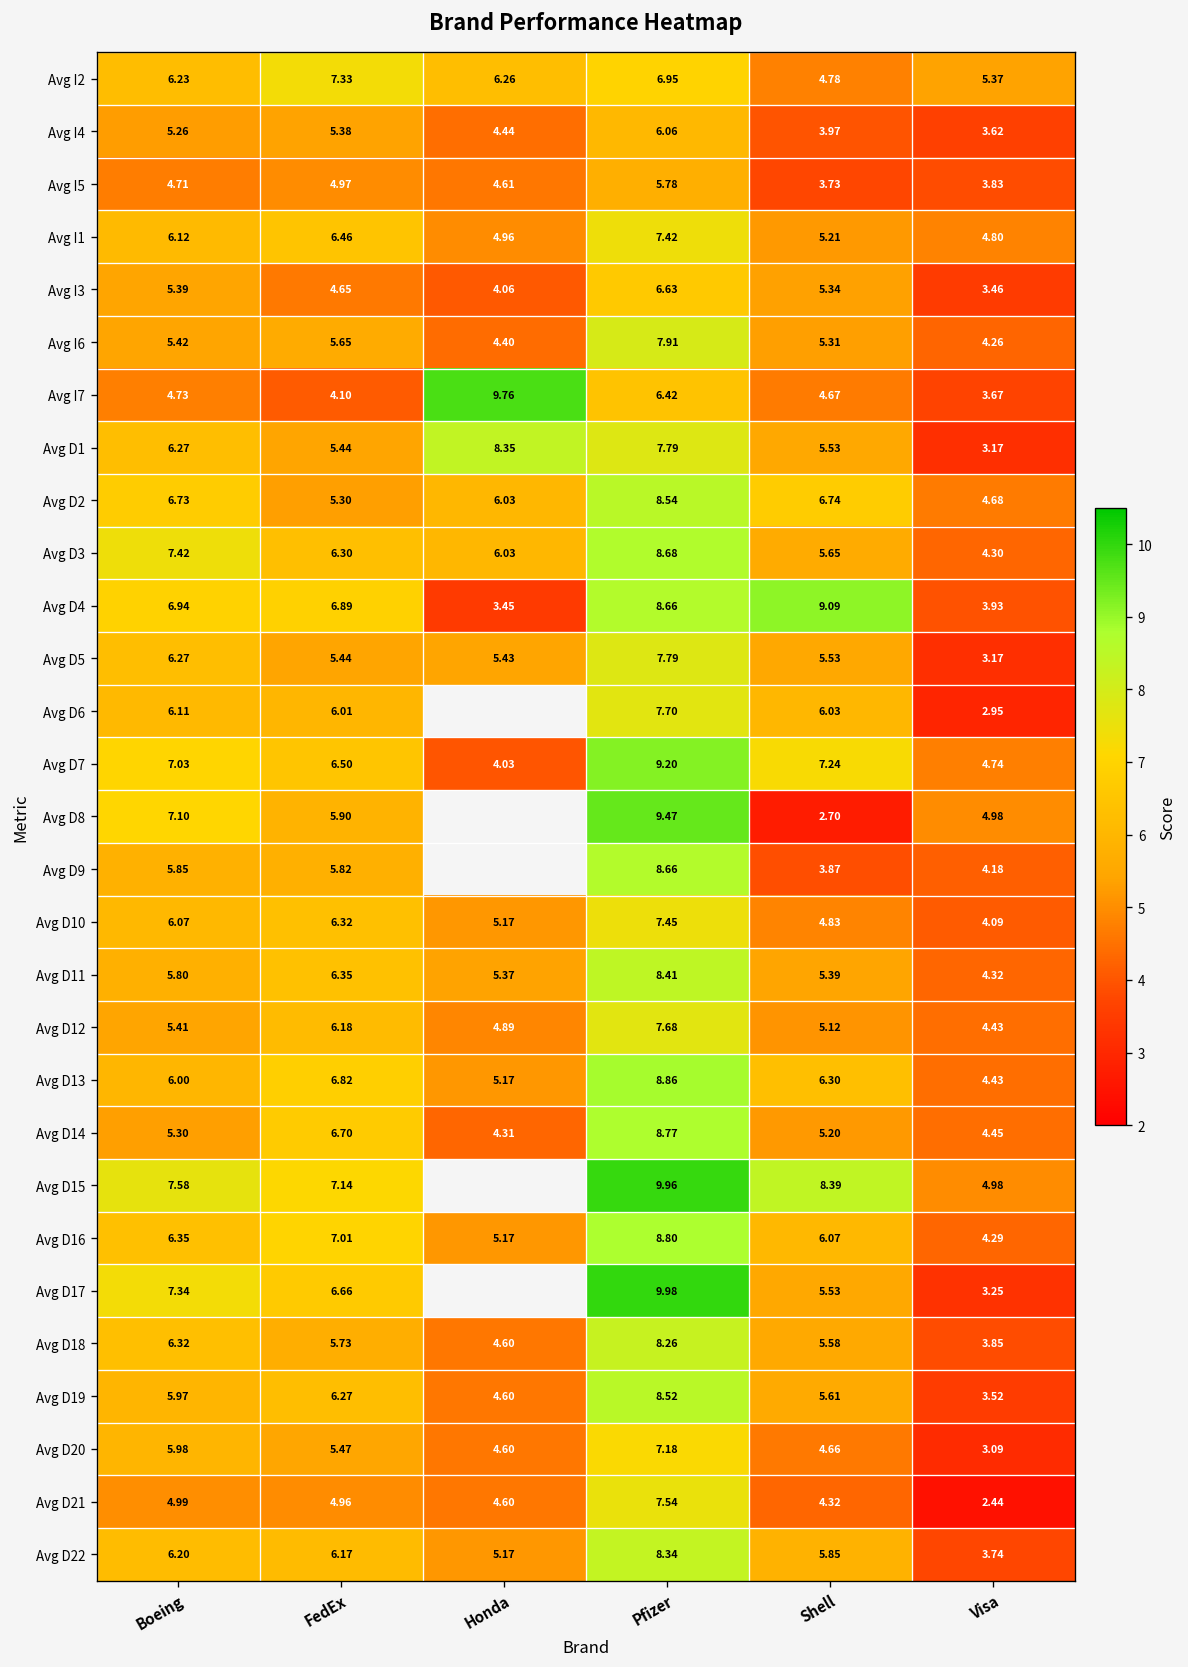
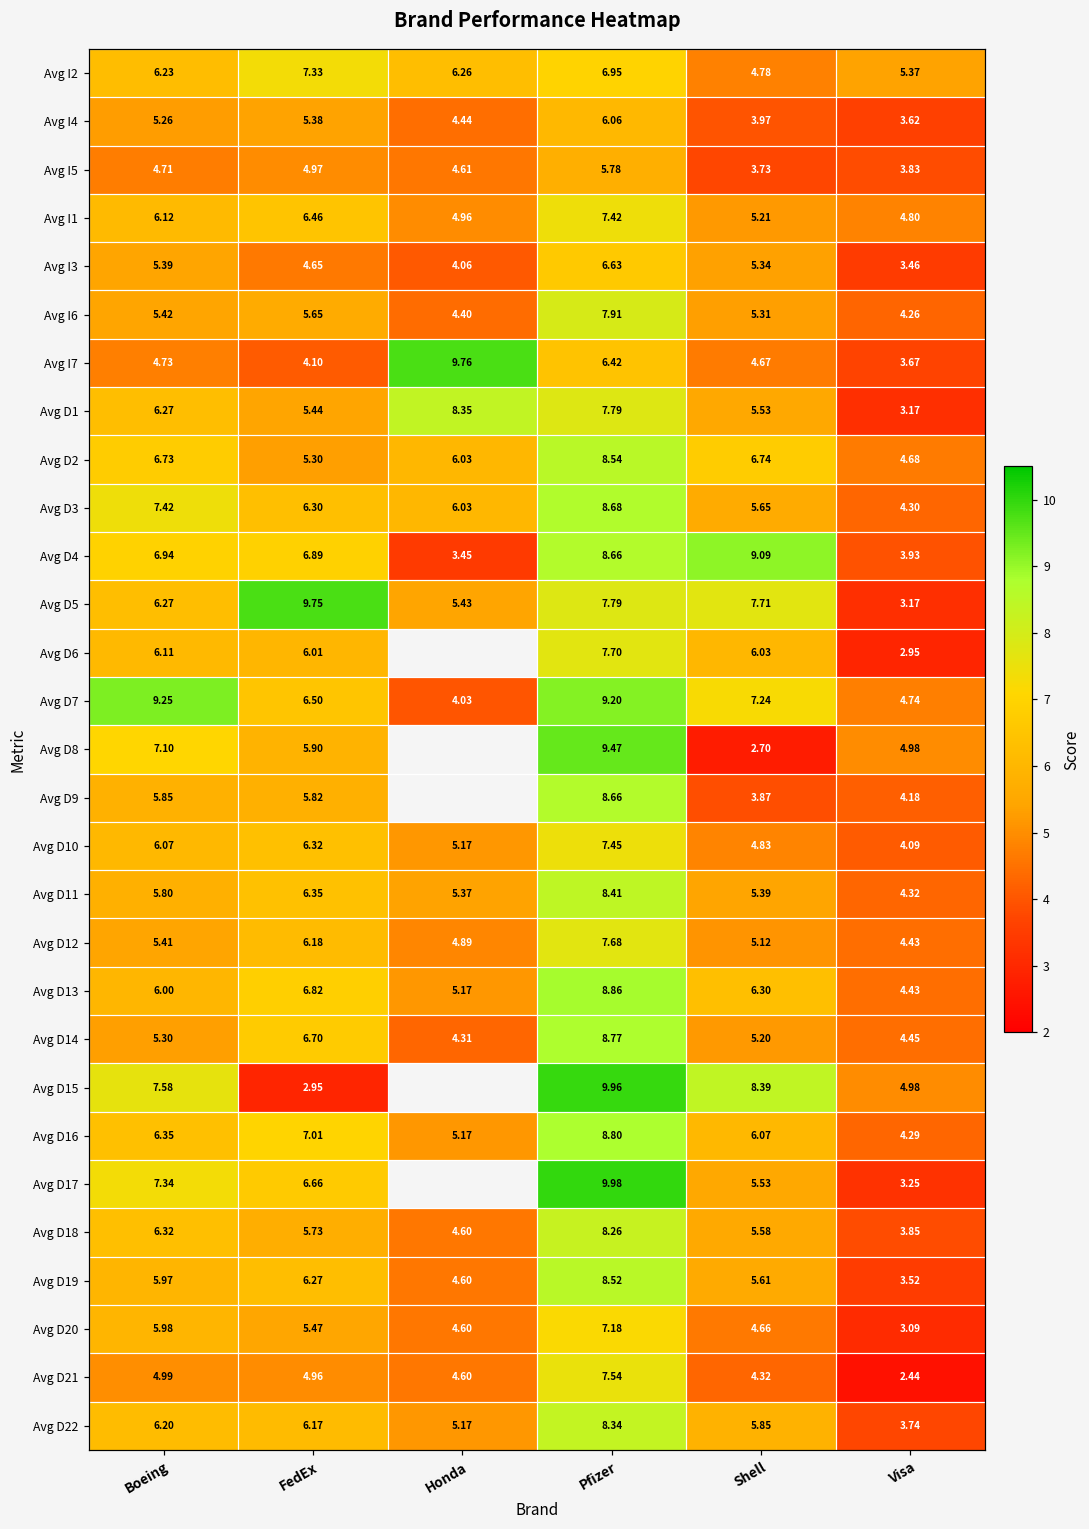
  {
    "Avg I2": {
      "Boeing": 6.23,
      "FedEx": 7.33,
      "Honda": 6.26,
      "Pfizer": 6.95,
      "Shell": 4.78,
      "Visa": 5.37
    },
    "Avg I4": {
      "Boeing": 5.26,
      "FedEx": 5.38,
      "Honda": 4.44,
      "Pfizer": 6.06,
      "Shell": 3.97,
      "Visa": 3.62
    },
    "Avg I5": {
      "Boeing": 4.71,
      "FedEx": 4.97,
      "Honda": 4.61,
      "Pfizer": 5.78,
      "Shell": 3.73,
      "Visa": 3.83
    },
    "Avg I1": {
      "Boeing": 6.12,
      "FedEx": 6.46,
      "Honda": 4.96,
      "Pfizer": 7.42,
      "Shell": 5.21,
      "Visa": 4.80
    },
    "Avg I3": {
      "Boeing": 5.39,
      "FedEx": 4.65,
      "Honda": 4.06,
      "Pfizer": 6.63,
      "Shell": 5.34,
      "Visa": 3.46
    },
    "Avg I6": {
      "Boeing": 5.42,
      "FedEx": 5.65,
      "Honda": 4.40,
      "Pfizer": 7.91,
      "Shell": 5.31,
      "Visa": 4.26
    },
    "Avg I7": {
      "Boeing": 4.73,
      "FedEx": 4.10,
      "Honda": 9.76,
      "Pfizer": 6.42,
      "Shell": 4.67,
      "Visa": 3.67
    },
    "Avg D1": {
      "Boeing": 6.27,
      "FedEx": 5.44,
      "Honda": 8.35,
      "Pfizer": 7.79,
      "Shell": 5.53,
      "Visa": 3.17
    },
    "Avg D2": {
      "Boeing": 6.73,
      "FedEx": 5.30,
      "Honda": 6.03,
      "Pfizer": 8.54,
      "Shell": 6.74,
      "Visa": 4.68
    },
    "Avg D3": {
      "Boeing": 7.42,
      "FedEx": 6.30,
      "Honda": 6.03,
      "Pfizer": 8.68,
      "Shell": 5.65,
      "Visa": 4.30
    },
    "Avg D4": {
      "Boeing": 6.94,
      "FedEx": 6.89,
      "Honda": 3.45,
      "Pfizer": 8.66,
      "Shell": 9.09,
      "Visa": 3.93
    },
    "Avg D5": {
      "Boeing": 6.27,
-     "FedEx": 5.44,
+     "FedEx": 9.75,
      "Honda": 5.43,
      "Pfizer": 7.79,
-     "Shell": 5.53,
+     "Shell": 7.71,
      "Visa": 3.17
    },
    "Avg D6": {
      "Boeing": 6.11,
      "FedEx": 6.01,
      "Pfizer": 7.70,
      "Shell": 6.03,
      "Visa": 2.95
    },
    "Avg D7": {
-     "Boeing": 7.03,
+     "Boeing": 9.25,
      "FedEx": 6.50,
      "Honda": 4.03,
      "Pfizer": 9.20,
      "Shell": 7.24,
      "Visa": 4.74
    },
    "Avg D8": {
      "Boeing": 7.10,
      "FedEx": 5.90,
      "Pfizer": 9.47,
      "Shell": 2.70,
      "Visa": 4.98
    },
    "Avg D9": {
      "Boeing": 5.85,
      "FedEx": 5.82,
      "Pfizer": 8.66,
      "Shell": 3.87,
      "Visa": 4.18
    },
    "Avg D10": {
      "Boeing": 6.07,
      "FedEx": 6.32,
      "Honda": 5.17,
      "Pfizer": 7.45,
      "Shell": 4.83,
      "Visa": 4.09
    },
    "Avg D11": {
      "Boeing": 5.80,
      "FedEx": 6.35,
      "Honda": 5.37,
      "Pfizer": 8.41,
      "Shell": 5.39,
      "Visa": 4.32
    },
    "Avg D12": {
      "Boeing": 5.41,
      "FedEx": 6.18,
      "Honda": 4.89,
      "Pfizer": 7.68,
      "Shell": 5.12,
      "Visa": 4.43
    },
    "Avg D13": {
      "Boeing": 6.00,
      "FedEx": 6.82,
      "Honda": 5.17,
      "Pfizer": 8.86,
      "Shell": 6.30,
      "Visa": 4.43
    },
    "Avg D14": {
      "Boeing": 5.30,
      "FedEx": 6.70,
      "Honda": 4.31,
      "Pfizer": 8.77,
      "Shell": 5.20,
      "Visa": 4.45
    },
    "Avg D15": {
      "Boeing": 7.58,
-     "FedEx": 7.14,
+     "FedEx": 2.95,
      "Pfizer": 9.96,
      "Shell": 8.39,
      "Visa": 4.98
    },
    "Avg D16": {
      "Boeing": 6.35,
      "FedEx": 7.01,
      "Honda": 5.17,
      "Pfizer": 8.80,
      "Shell": 6.07,
      "Visa": 4.29
    },
    "Avg D17": {
      "Boeing": 7.34,
      "FedEx": 6.66,
      "Pfizer": 9.98,
      "Shell": 5.53,
      "Visa": 3.25
    },
    "Avg D18": {
      "Boeing": 6.32,
      "FedEx": 5.73,
      "Honda": 4.60,
      "Pfizer": 8.26,
      "Shell": 5.58,
      "Visa": 3.85
    },
    "Avg D19": {
      "Boeing": 5.97,
      "FedEx": 6.27,
      "Honda": 4.60,
      "Pfizer": 8.52,
      "Shell": 5.61,
      "Visa": 3.52
    },
    "Avg D20": {
      "Boeing": 5.98,
      "FedEx": 5.47,
      "Honda": 4.60,
      "Pfizer": 7.18,
      "Shell": 4.66,
      "Visa": 3.09
    },
    "Avg D21": {
      "Boeing": 4.99,
      "FedEx": 4.96,
      "Honda": 4.60,
      "Pfizer": 7.54,
      "Shell": 4.32,
      "Visa": 2.44
    },
    "Avg D22": {
      "Boeing": 6.20,
      "FedEx": 6.17,
      "Honda": 5.17,
      "Pfizer": 8.34,
      "Shell": 5.85,
      "Visa": 3.74
    }
  }
